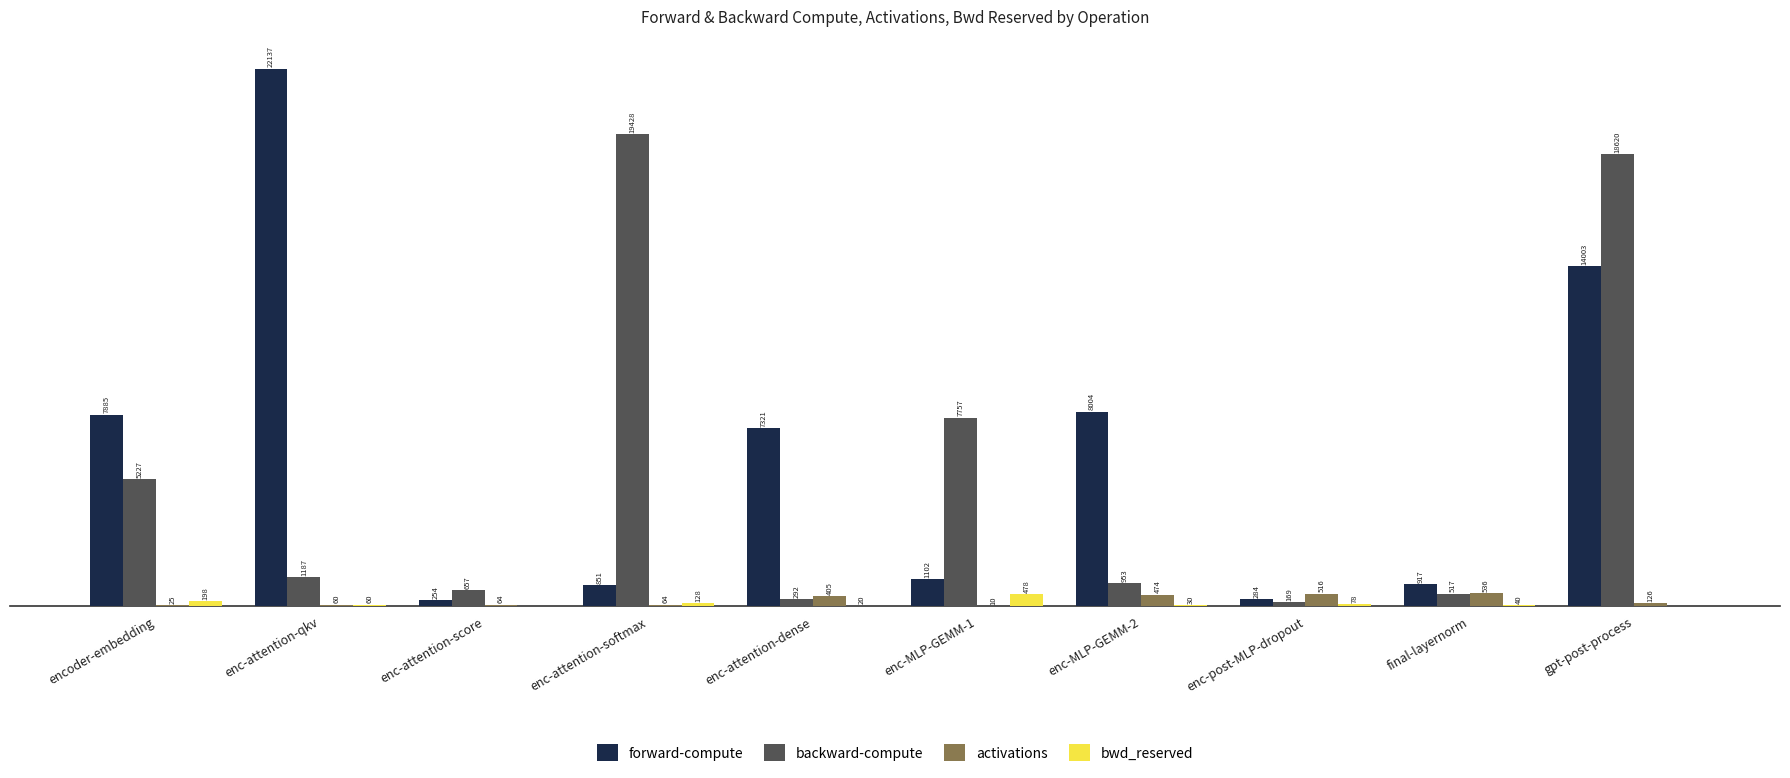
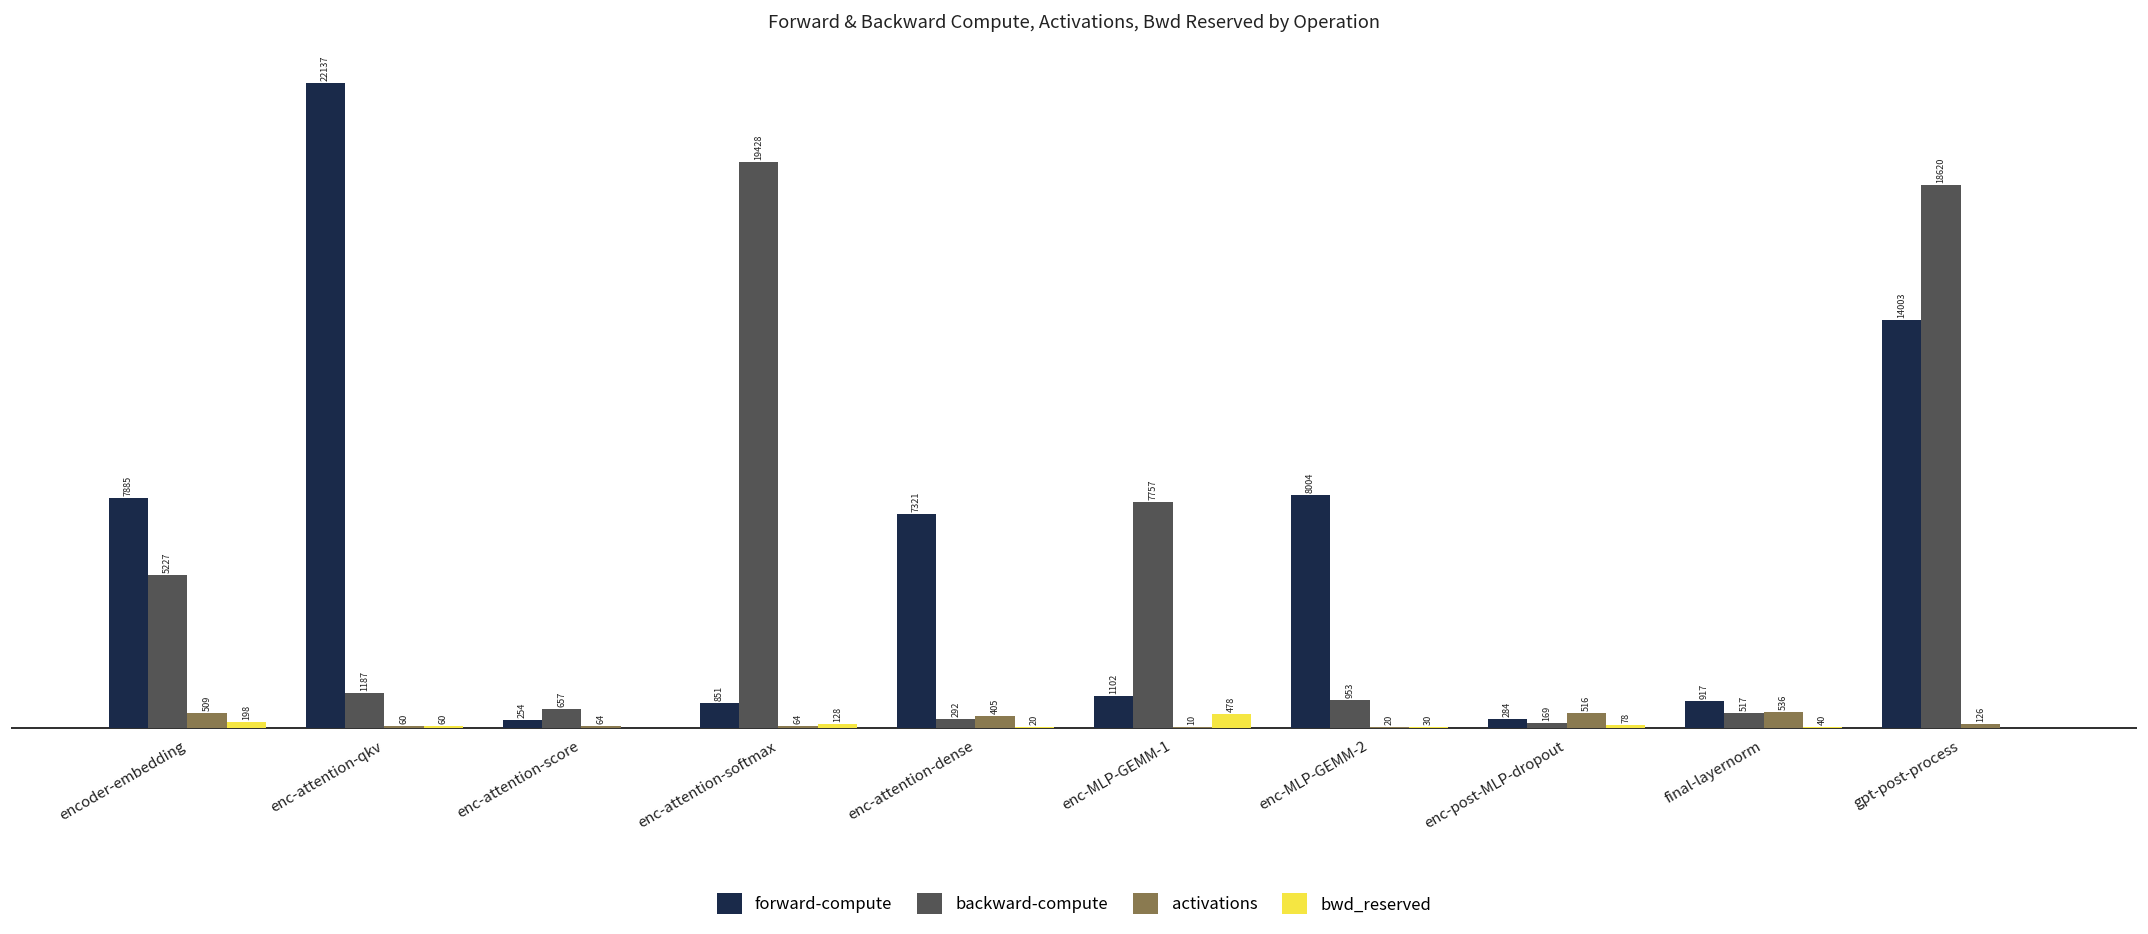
  {
    "forward-compute": {
      "encoder-embedding": 7885,
      "enc-attention-qkv": 22137,
      "enc-attention-score": 254,
      "enc-attention-softmax": 851,
      "enc-attention-dense": 7321,
      "enc-MLP-GEMM-1": 1102,
      "enc-MLP-GEMM-2": 8004,
      "enc-post-MLP-dropout": 284,
      "final-layernorm": 917,
      "gpt-post-process": 14003
    },
    "backward-compute": {
      "encoder-embedding": 5227,
      "enc-attention-qkv": 1187,
      "enc-attention-score": 657,
      "enc-attention-softmax": 19428,
      "enc-attention-dense": 292,
      "enc-MLP-GEMM-1": 7757,
      "enc-MLP-GEMM-2": 953,
      "enc-post-MLP-dropout": 169,
      "final-layernorm": 517,
      "gpt-post-process": 18620
    },
    "activations": {
-     "encoder-embedding": 25,
+     "encoder-embedding": 509,
      "enc-attention-qkv": 60,
      "enc-attention-score": 64,
      "enc-attention-softmax": 64,
      "enc-attention-dense": 405,
      "enc-MLP-GEMM-1": 10,
-     "enc-MLP-GEMM-2": 474,
+     "enc-MLP-GEMM-2": 20,
      "enc-post-MLP-dropout": 516,
      "final-layernorm": 536,
      "gpt-post-process": 126
    },
    "bwd_reserved": {
      "encoder-embedding": 198,
      "enc-attention-qkv": 60,
      "enc-attention-softmax": 128,
      "enc-attention-dense": 20,
      "enc-MLP-GEMM-1": 478,
      "enc-MLP-GEMM-2": 30,
      "enc-post-MLP-dropout": 78,
      "final-layernorm": 40
    }
  }
